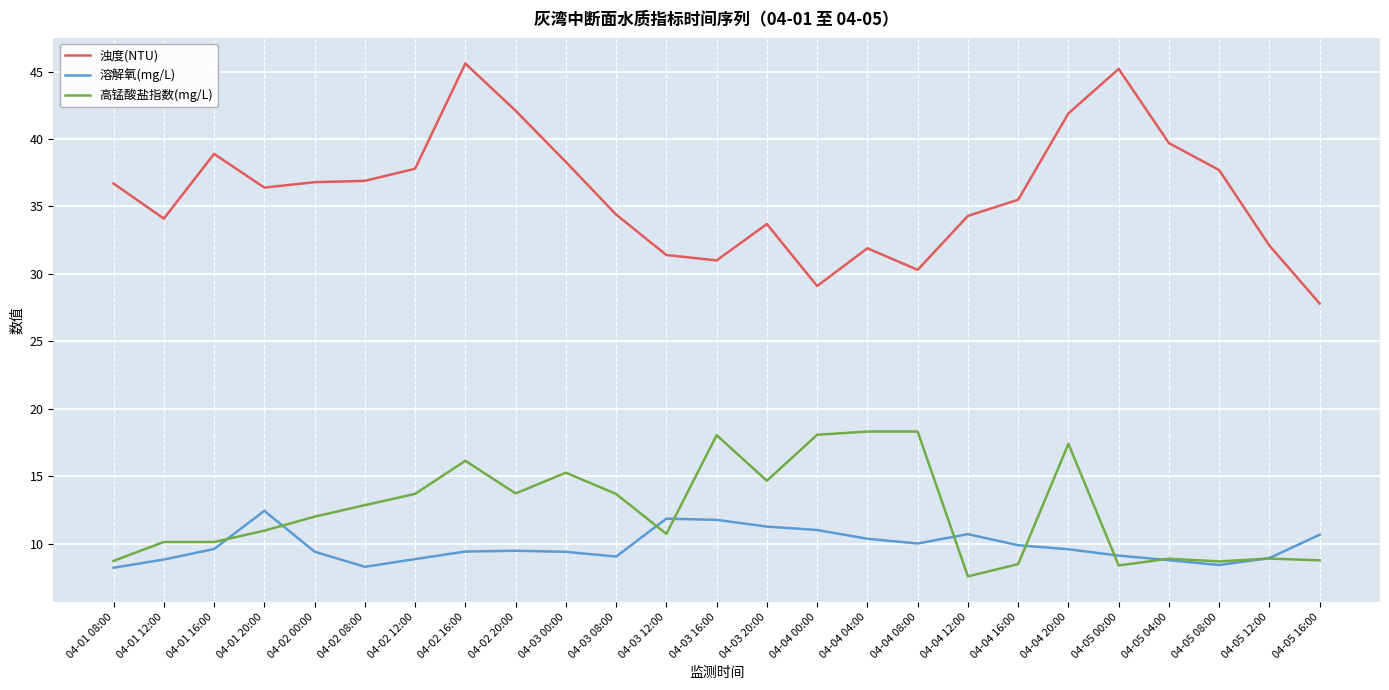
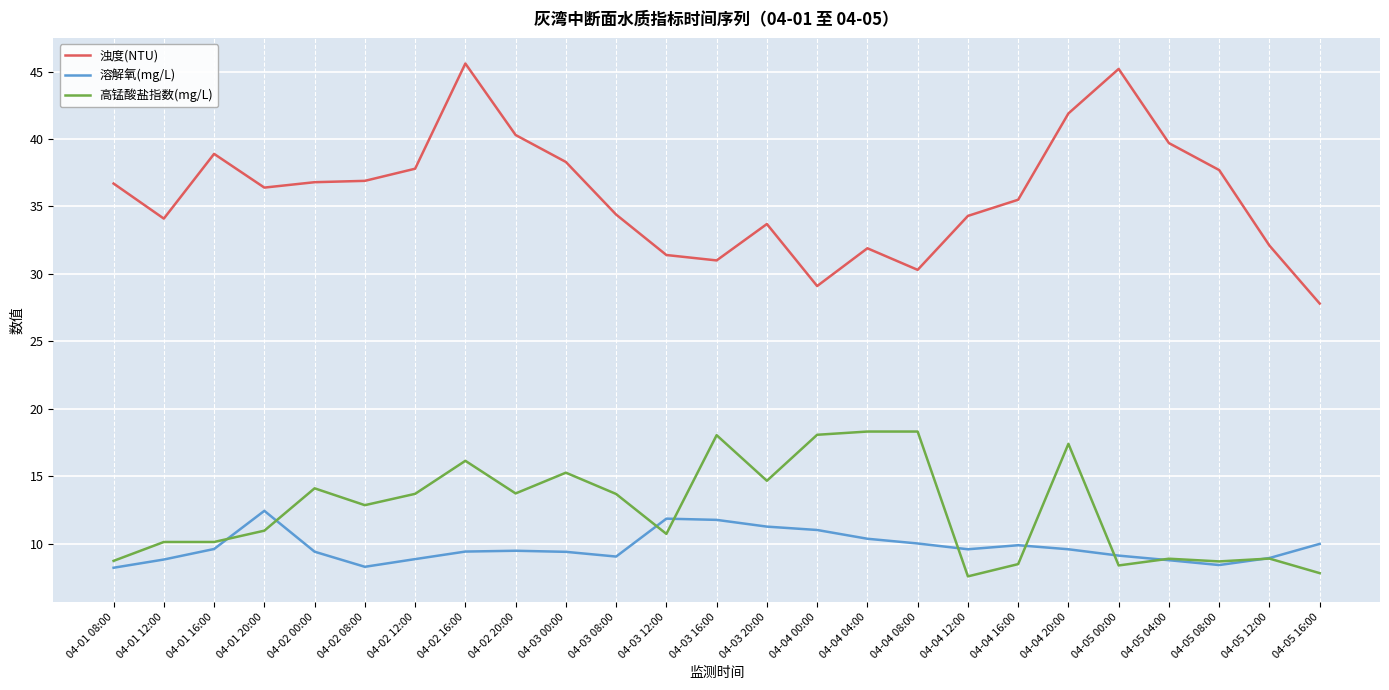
  {
    "浊度(NTU)": {
      "04-01 08:00": 36.7,
      "04-01 12:00": 34.1,
      "04-01 16:00": 38.9,
      "04-01 20:00": 36.4,
      "04-02 00:00": 36.8,
      "04-02 08:00": 36.9,
      "04-02 12:00": 37.8,
      "04-02 16:00": 45.6,
-     "04-02 20:00": 42.1,
+     "04-02 20:00": 40.3,
      "04-03 00:00": 38.3,
      "04-03 08:00": 34.4,
      "04-03 12:00": 31.4,
      "04-03 16:00": 31.0,
      "04-03 20:00": 33.7,
      "04-04 00:00": 29.1,
      "04-04 04:00": 31.9,
      "04-04 08:00": 30.3,
      "04-04 12:00": 34.3,
      "04-04 16:00": 35.5,
      "04-04 20:00": 41.9,
      "04-05 00:00": 45.2,
      "04-05 04:00": 39.7,
      "04-05 08:00": 37.7,
      "04-05 12:00": 32.1,
      "04-05 16:00": 27.8
    },
    "溶解氧(mg/L)": {
      "04-01 08:00": 8.2,
      "04-01 12:00": 8.8,
      "04-01 16:00": 9.6,
      "04-01 20:00": 12.4,
      "04-02 00:00": 9.4,
      "04-02 08:00": 8.3,
      "04-02 12:00": 8.9,
      "04-02 16:00": 9.4,
      "04-02 20:00": 9.5,
      "04-03 00:00": 9.4,
      "04-03 08:00": 9.0,
      "04-03 12:00": 11.9,
      "04-03 16:00": 11.8,
      "04-03 20:00": 11.3,
      "04-04 00:00": 11.0,
      "04-04 04:00": 10.4,
      "04-04 08:00": 10.0,
-     "04-04 12:00": 10.7,
+     "04-04 12:00": 9.6,
      "04-04 16:00": 9.9,
      "04-04 20:00": 9.6,
      "04-05 00:00": 9.1,
      "04-05 08:00": 8.4,
-     "04-05 16:00": 10.7
+     "04-05 16:00": 10.0
    },
    "高锰酸盐指数(mg/L)": {
      "04-01 08:00": 8.7,
      "04-01 12:00": 10.1,
      "04-01 16:00": 10.1,
      "04-01 20:00": 11.0,
-     "04-02 00:00": 12.0,
+     "04-02 00:00": 14.1,
      "04-02 08:00": 12.9,
      "04-02 12:00": 13.7,
      "04-02 16:00": 16.1,
      "04-02 20:00": 13.7,
      "04-03 00:00": 15.3,
      "04-03 08:00": 13.7,
      "04-03 12:00": 10.7,
      "04-03 16:00": 18.0,
      "04-03 20:00": 14.7,
      "04-04 00:00": 18.1,
      "04-04 04:00": 18.3,
      "04-04 08:00": 18.3,
      "04-04 12:00": 7.6,
      "04-04 16:00": 8.5,
      "04-04 20:00": 17.4,
      "04-05 00:00": 8.4,
      "04-05 08:00": 8.7,
-     "04-05 16:00": 8.8
+     "04-05 16:00": 7.8
    }
  }
